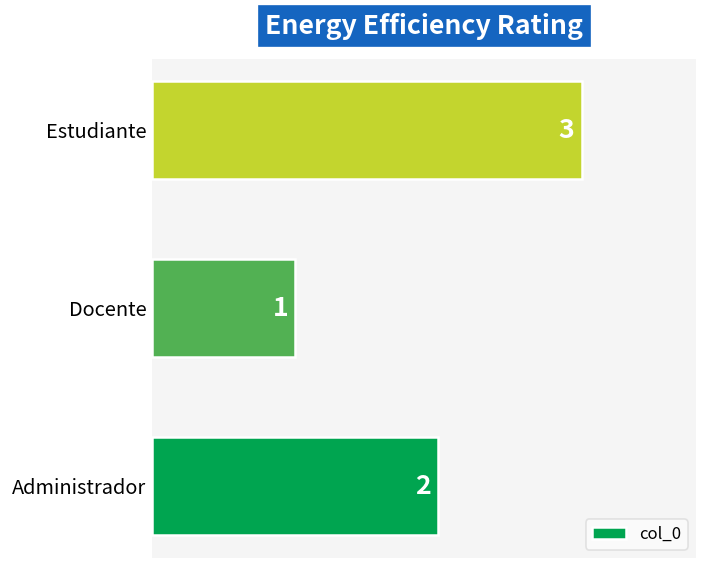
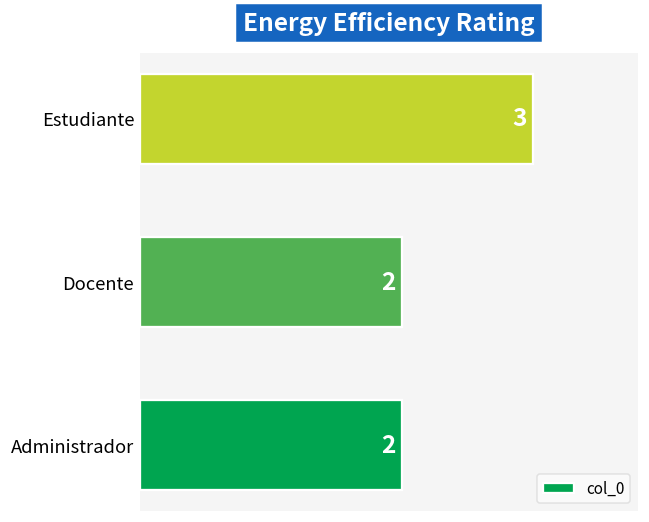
  {
    "Estudiante": 3,
-   "Docente": 1,
+   "Docente": 2,
    "Administrador": 2
  }
